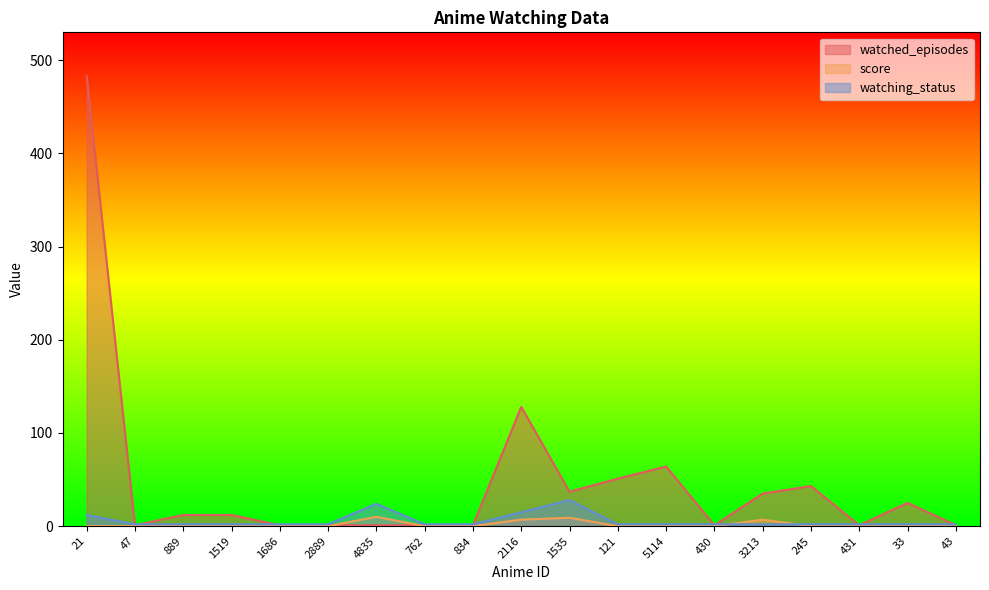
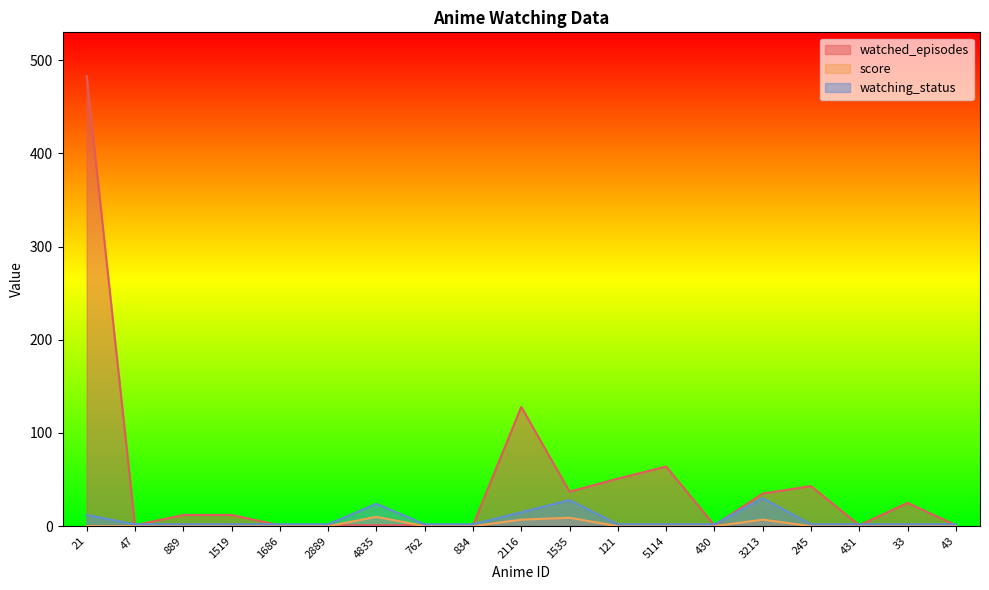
  {
    "watching_status": {
      "21": 10,
      "4835": 20,
      "2116": 20,
      "1535": 30,
-     "3213": 0
+     "3213": 30
    }
  }
